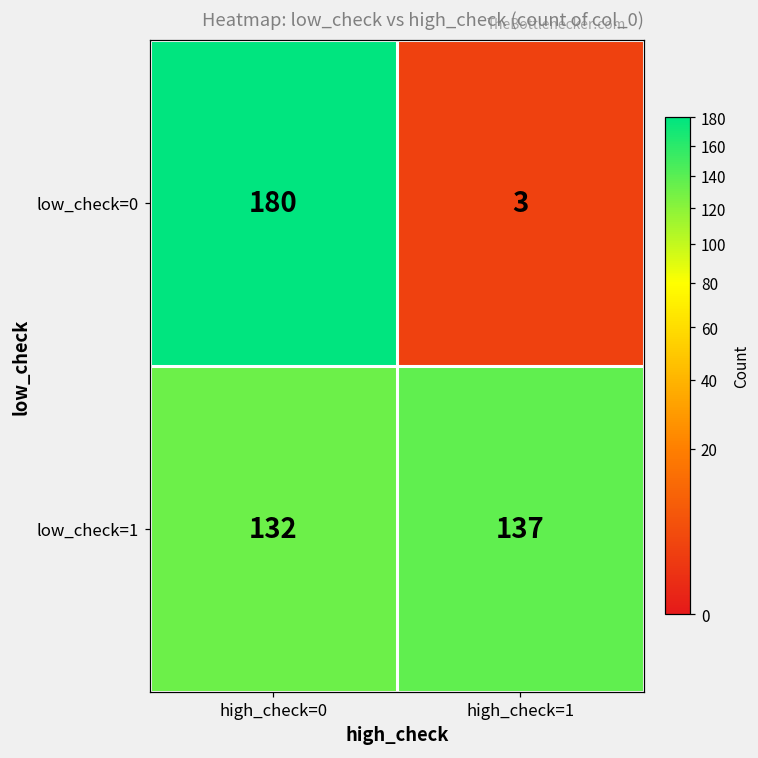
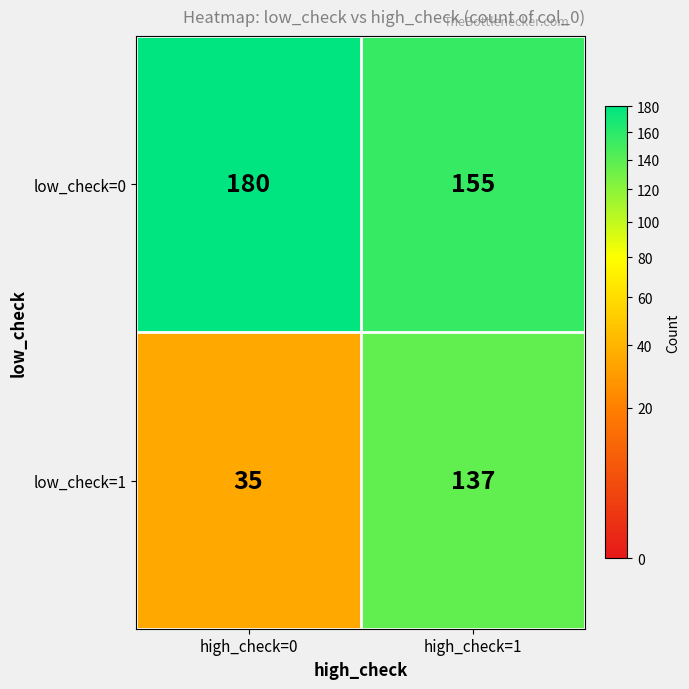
  {
    "low_check=0": {
      "high_check=0": 180,
-     "high_check=1": 3
+     "high_check=1": 155
    },
    "low_check=1": {
-     "high_check=0": 132,
+     "high_check=0": 35,
      "high_check=1": 137
    }
  }
